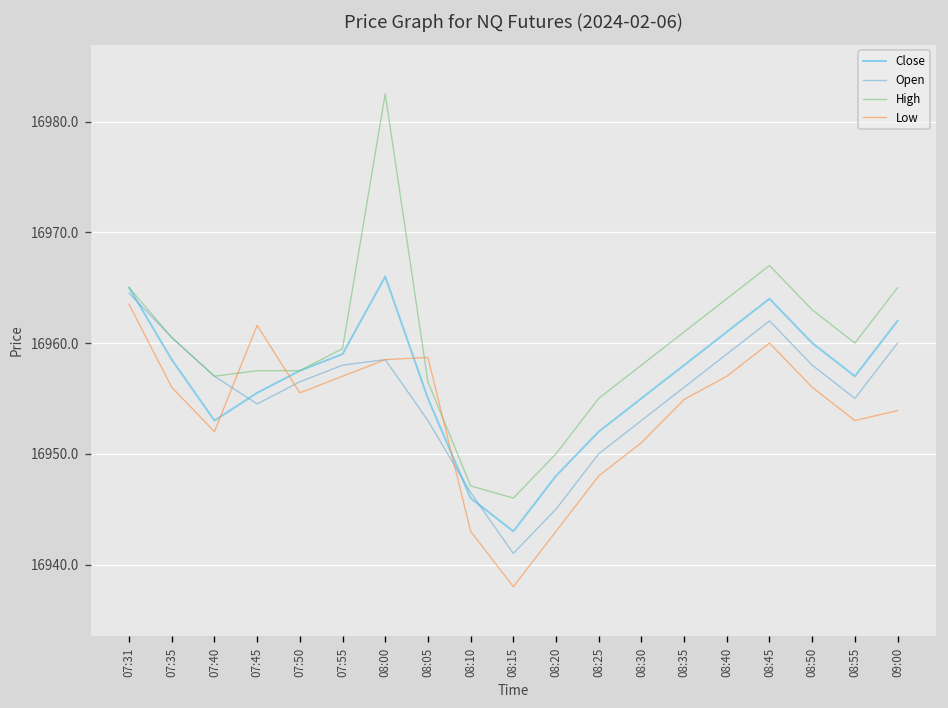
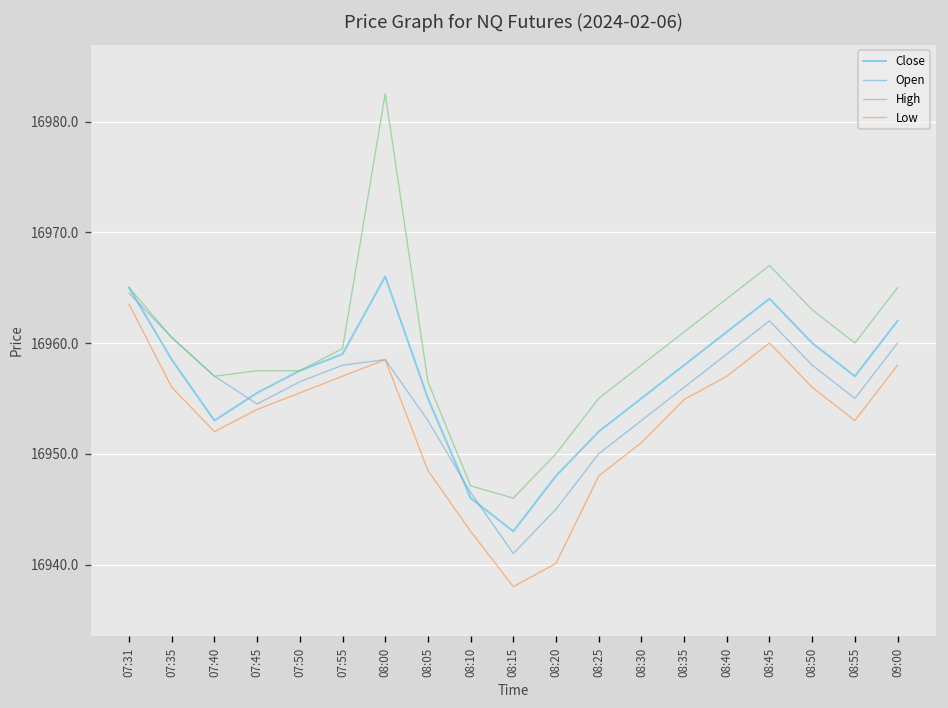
  {
    "High": {
      "07:45": 16958,
      "07:55": 16960,
      "08:00": 16983,
      "08:05": 16957,
      "08:10": 16947,
      "08:15": 16946,
      "08:20": 16950,
      "08:25": 16955,
      "08:30": 16958,
      "08:35": 16961,
      "08:40": 16964,
      "08:45": 16967,
      "08:50": 16963,
      "08:55": 16960,
      "09:00": 16965
    },
    "Low": {
      "07:31": 16964,
      "07:35": 16956,
      "07:40": 16952,
-     "07:45": 16962,
+     "07:45": 16954,
      "07:50": 16956,
      "07:55": 16957,
-     "08:05": 16959,
+     "08:05": 16949,
      "08:10": 16943,
      "08:15": 16938,
-     "08:20": 16943,
+     "08:20": 16940,
      "08:25": 16948,
      "08:30": 16951,
      "08:35": 16955,
      "08:40": 16957,
      "08:45": 16960,
      "08:50": 16956,
      "08:55": 16953,
-     "09:00": 16954
+     "09:00": 16958
    }
  }
